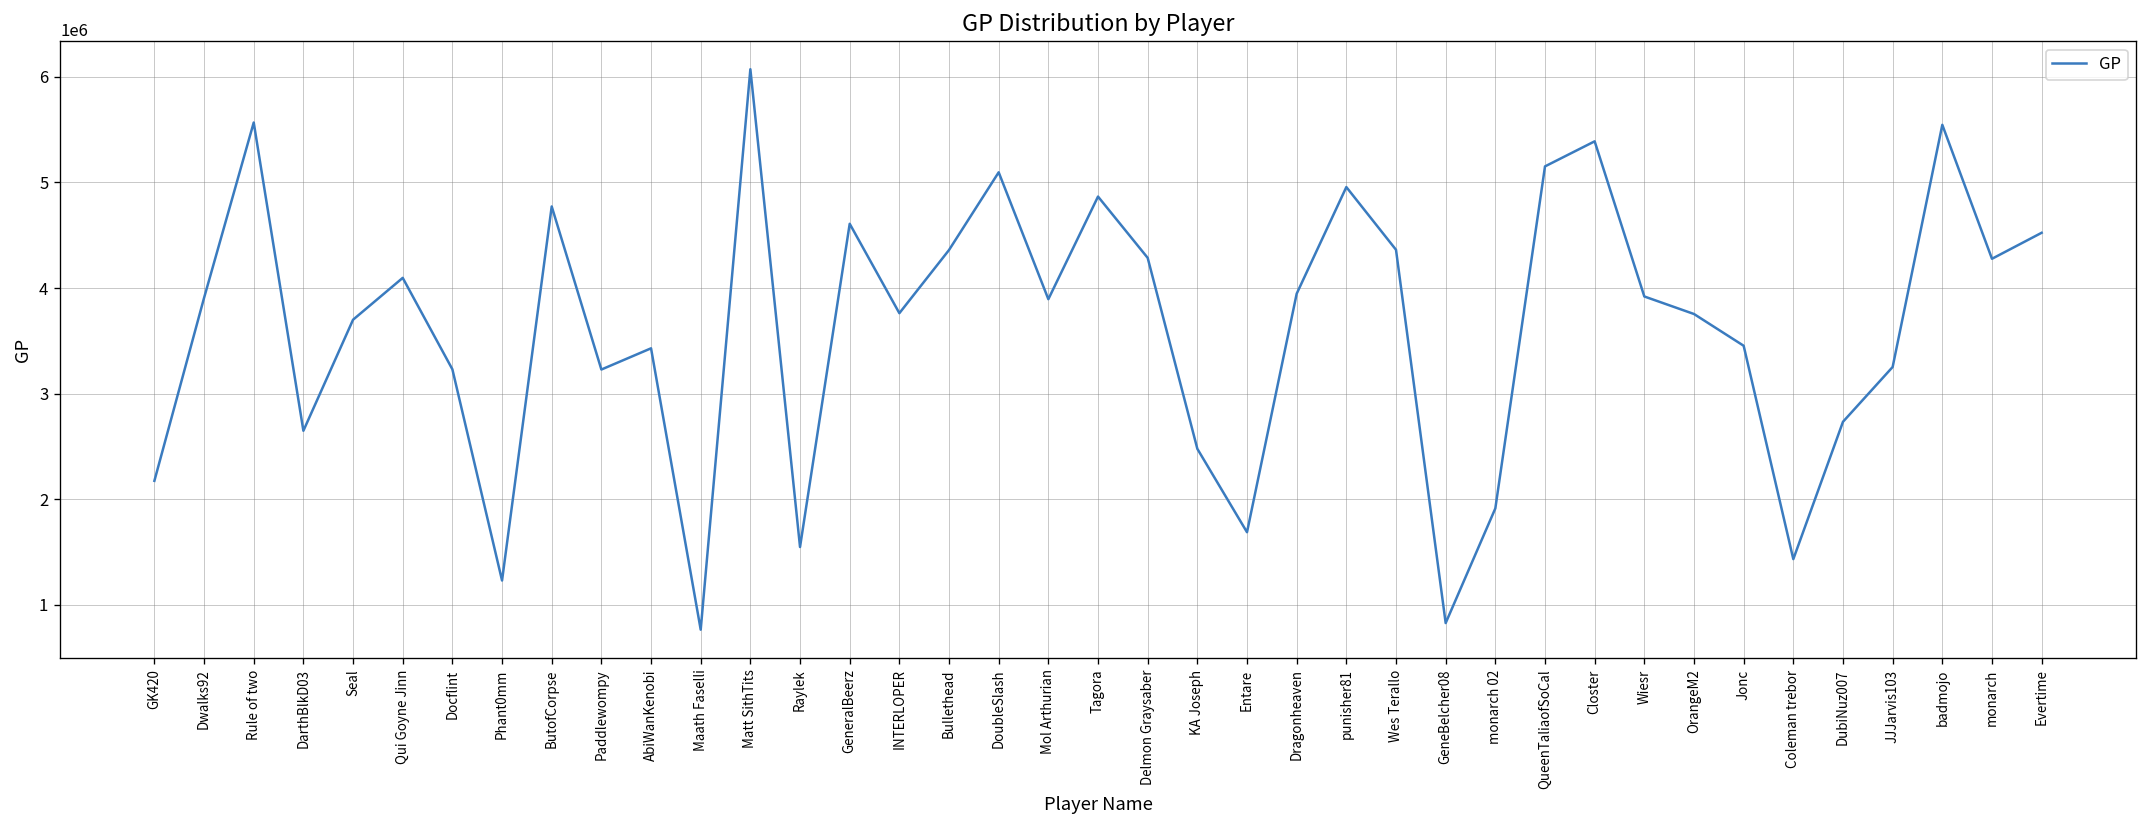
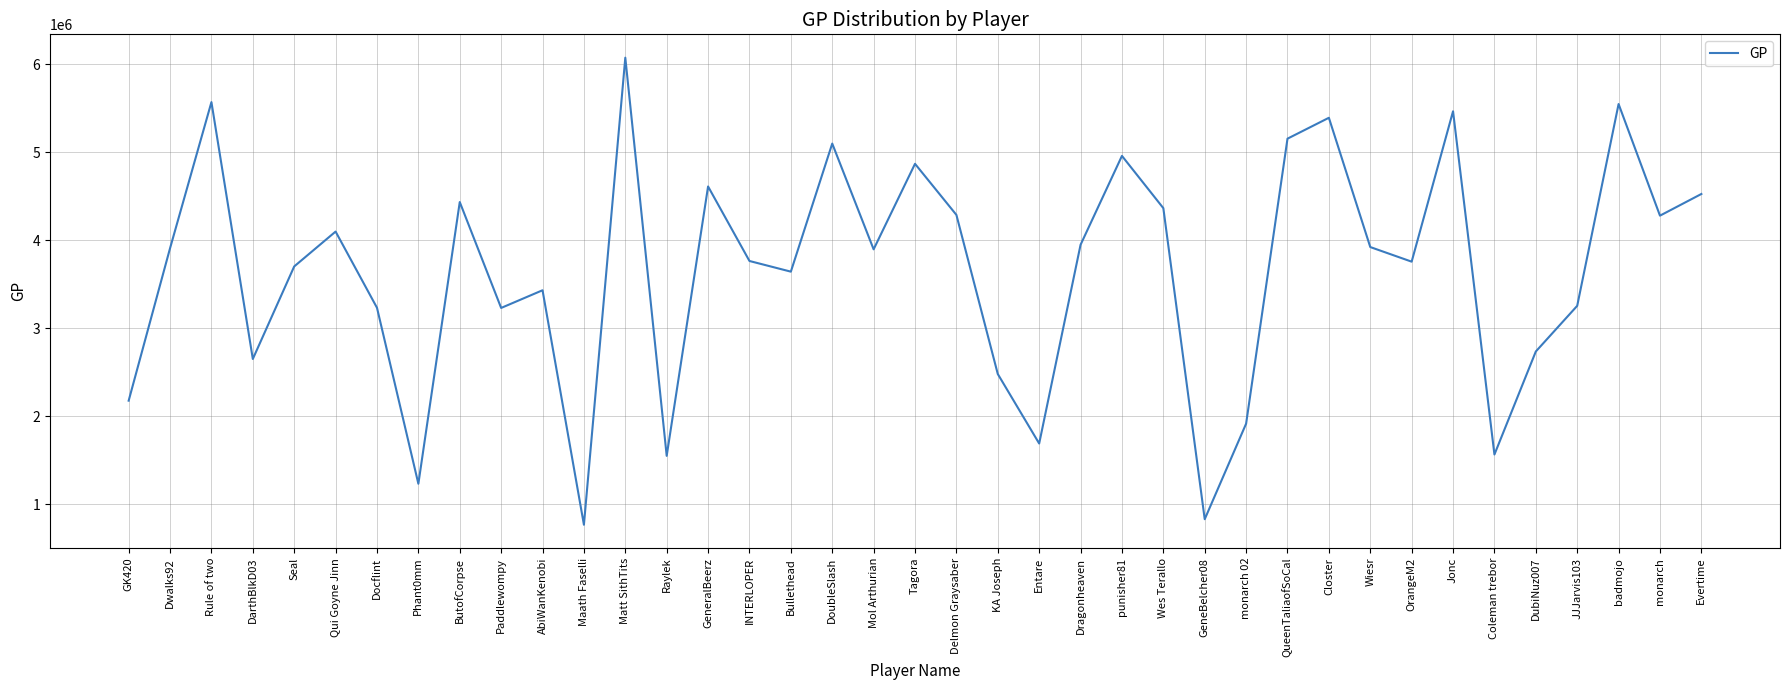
  {
    "GK420": 2200000,
    "Dwalks92": 3900000,
    "Rule of two": 5600000,
    "DarthBlkD03": 2600000,
    "Seal": 3700000,
    "Qui Goyne Jinn": 4100000,
    "Docflint": 3200000,
    "Phant0mm": 1200000,
-   "ButofCorpse": 4800000,
+   "ButofCorpse": 4400000,
    "Paddlewompy": 3200000,
    "AbiWanKenobi": 3400000,
    "Maath Faselli": 800000,
    "Matt SithTits": 6100000,
    "Raylek": 1500000,
    "GeneralBeerz": 4600000,
    "INTERLOPER": 3800000,
-   "Bullethead": 4400000,
+   "Bullethead": 3600000,
    "DoubleSlash": 5100000,
    "Mol Arthurian": 3900000,
    "Tagora": 4900000,
    "Delmon Graysaber": 4300000,
    "KA Joseph": 2500000,
    "Entare": 1700000,
    "Dragonheaven": 3900000,
    "punisher81": 5000000,
    "Wes Terallo": 4400000,
    "GeneBelcher08": 800000,
    "monarch 02": 1900000,
    "QueenTaliaofSoCal": 5200000,
    "Closter": 5400000,
    "Wiesr": 3900000,
    "OrangeM2": 3800000,
-   "Jonc": 3500000,
-   "Coleman trebor": 1400000,
+   "Jonc": 5500000,
+   "Coleman trebor": 1600000,
    "DubiNuz007": 2700000,
    "JJJarvis103": 3300000,
    "badmojo": 5500000,
    "monarch": 4300000,
    "Evertime": 4500000
  }
